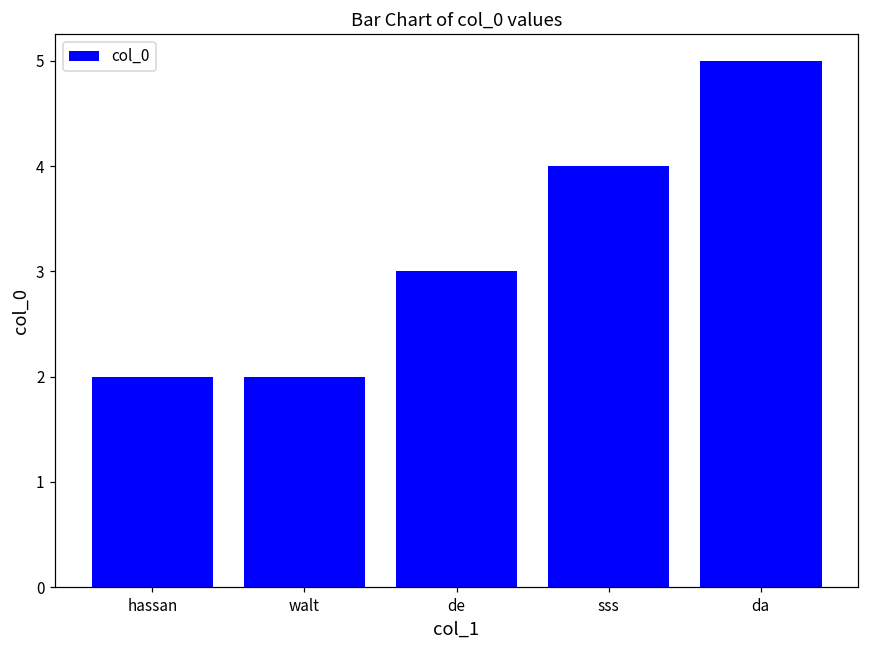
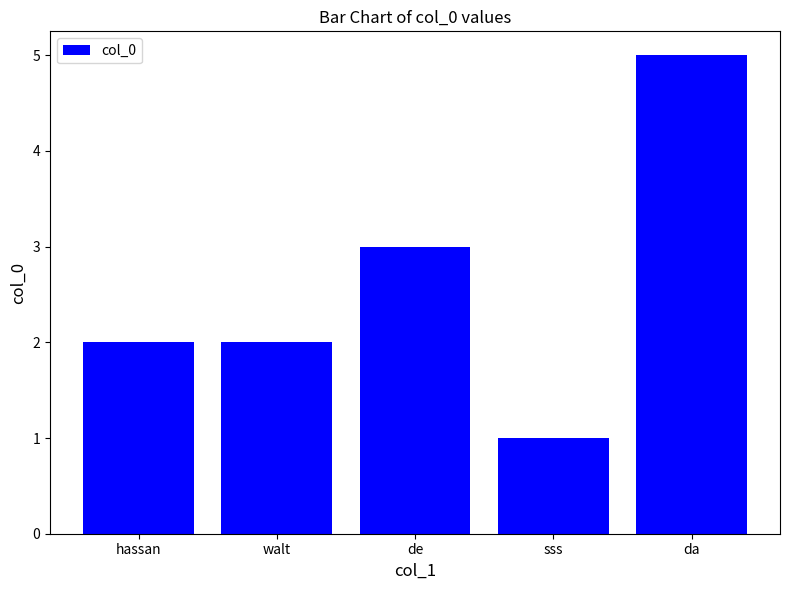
  {
    "hassan": 2,
    "walt": 2,
    "de": 3,
-   "sss": 4,
+   "sss": 1,
    "da": 5
  }
